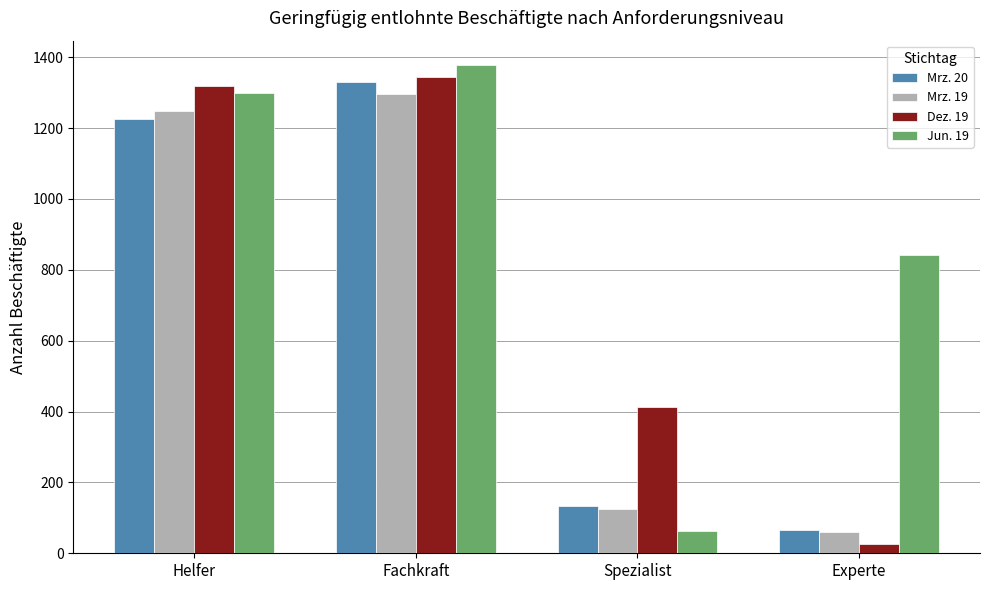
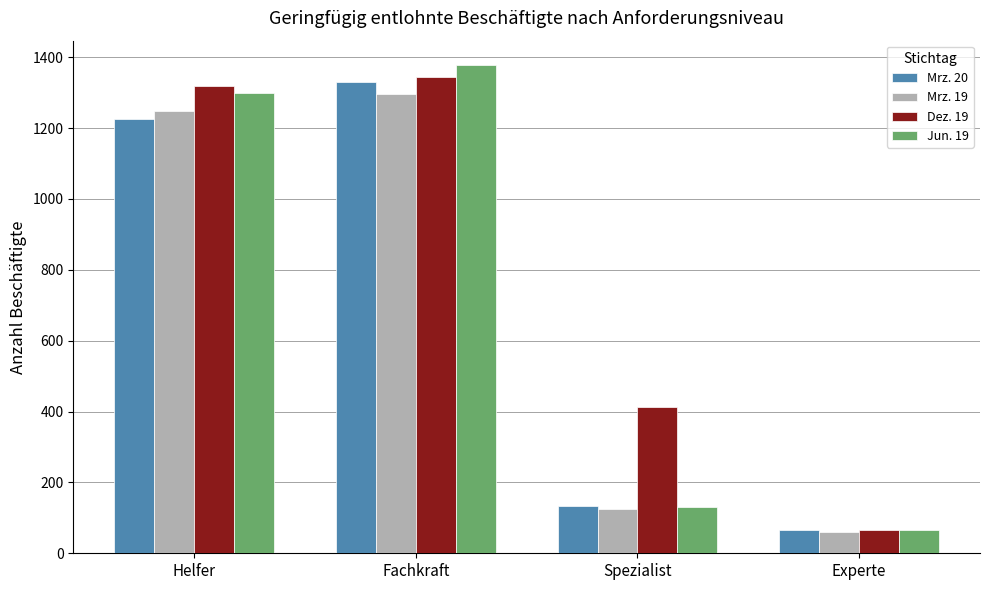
  {
    "Mrz. 20": {
      "Helfer": 1230,
      "Fachkraft": 1330,
      "Spezialist": 130,
      "Experte": 70
    },
    "Mrz. 19": {
      "Helfer": 1250,
      "Fachkraft": 1300,
      "Spezialist": 130,
      "Experte": 60
    },
    "Dez. 19": {
      "Helfer": 1320,
      "Fachkraft": 1340,
      "Spezialist": 410,
-     "Experte": 30
+     "Experte": 70
    },
    "Jun. 19": {
      "Helfer": 1300,
      "Fachkraft": 1380,
-     "Spezialist": 60,
-     "Experte": 840
+     "Spezialist": 130,
+     "Experte": 70
    }
  }
